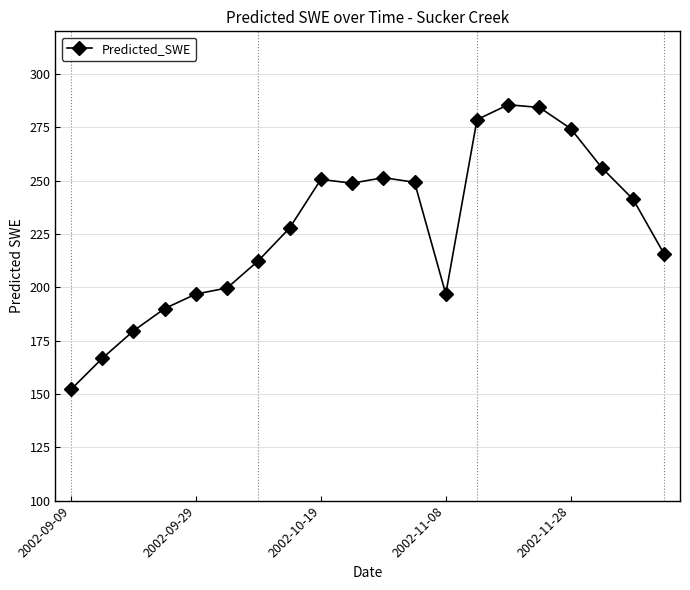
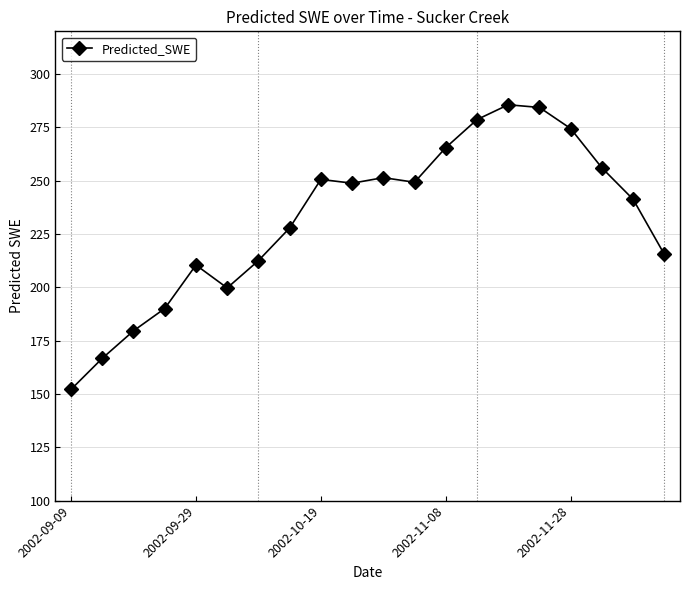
  {
    "2002-09-09": 152,
-   "2002-09-29": 197,
+   "2002-09-29": 210,
    "2002-10-19": 251,
-   "2002-11-08": 197,
+   "2002-11-08": 265,
    "2002-11-28": 274
  }
